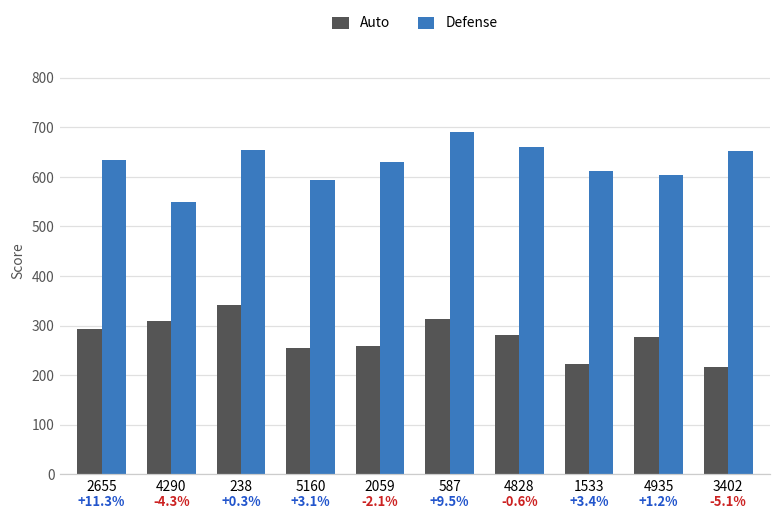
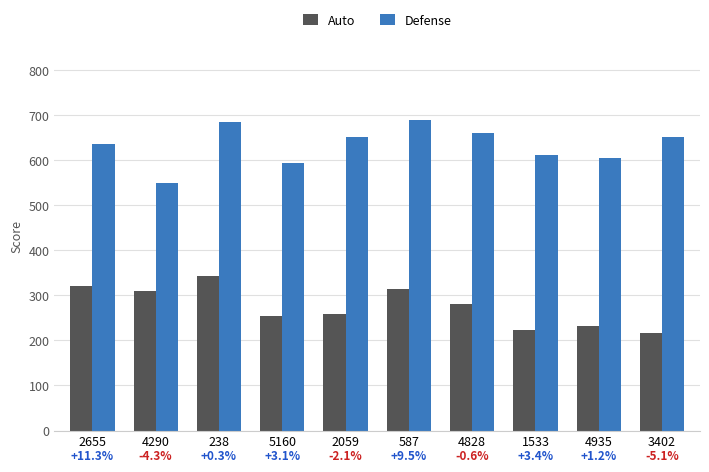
  {
    "Auto": {
-     "2655": 290,
+     "2655": 320,
      "4290": 310,
      "238": 340,
      "5160": 250,
      "2059": 260,
      "587": 310,
      "4828": 280,
      "1533": 220,
-     "4935": 280,
+     "4935": 230,
      "3402": 220
    },
    "Defense": {
      "2655": 640,
      "4290": 550,
-     "238": 650,
+     "238": 690,
      "5160": 590,
-     "2059": 630,
+     "2059": 650,
      "587": 690,
      "4828": 660,
      "1533": 610,
      "4935": 600,
      "3402": 650
    }
  }
